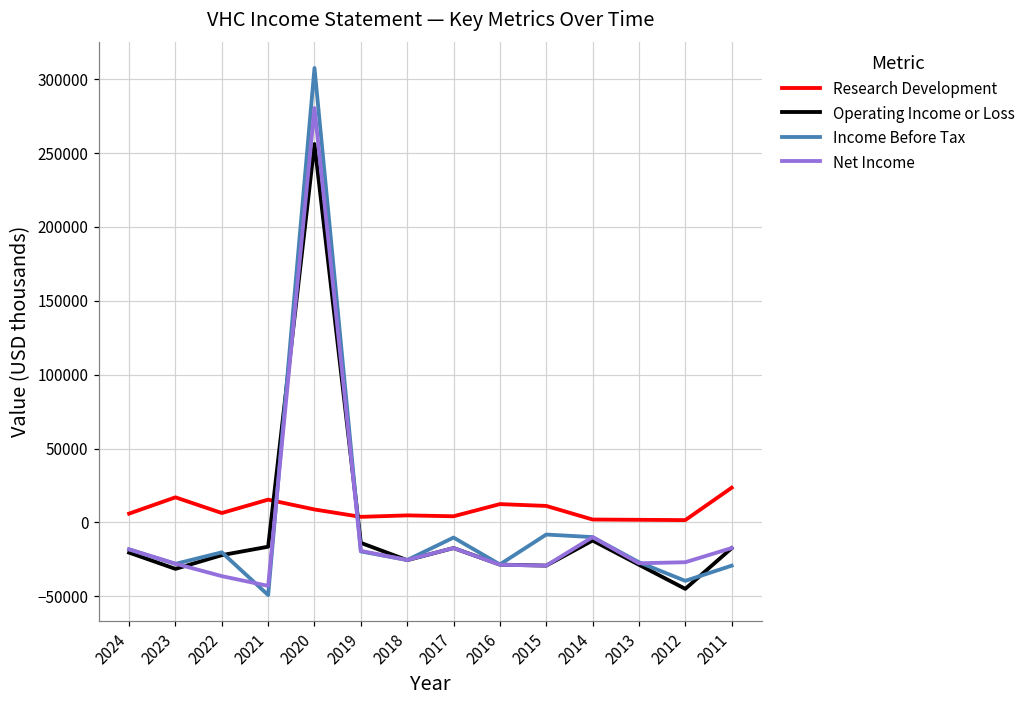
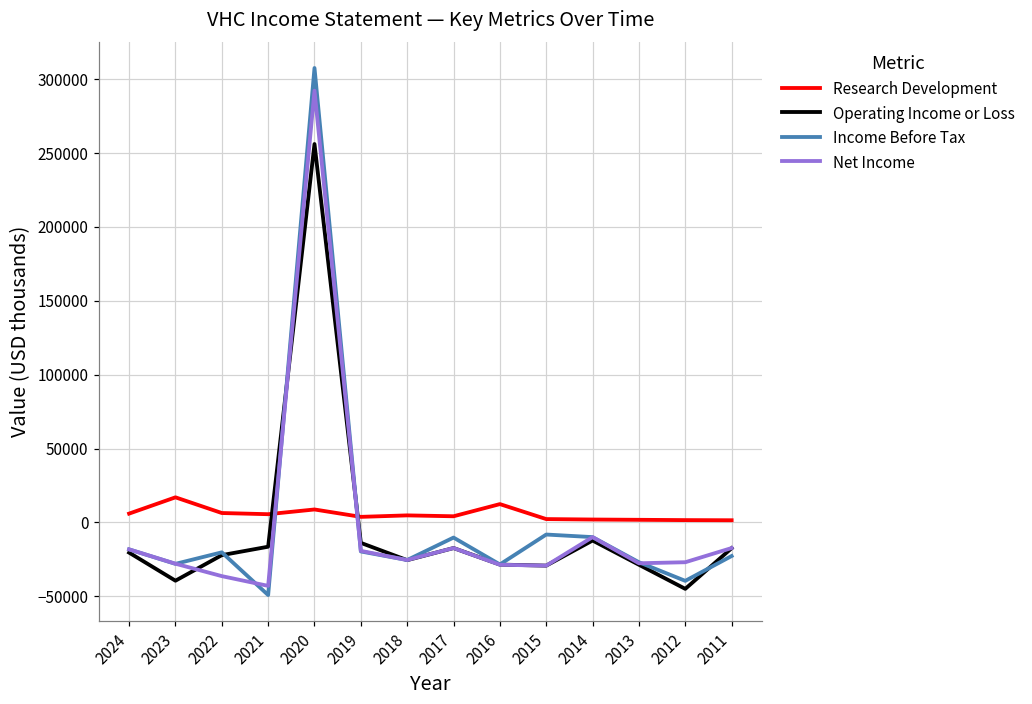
  {
    "Research Development": {
      "2024": 6000,
      "2023": 17000,
      "2022": 6000,
-     "2021": 15000,
+     "2021": 6000,
      "2020": 9000,
      "2019": 4000,
      "2018": 5000,
      "2017": 4000,
      "2016": 12000,
-     "2015": 11000,
+     "2015": 2000,
      "2014": 2000,
      "2013": 2000,
      "2012": 2000,
-     "2011": 24000
+     "2011": 2000
    },
    "Operating Income or Loss": {
      "2024": -20000,
-     "2023": -31000,
+     "2023": -39000,
      "2022": -22000,
      "2021": -16000,
      "2020": 256000,
      "2019": -14000,
      "2014": -12000,
      "2012": -45000
    },
    "Income Before Tax": {
      "2022": -20000,
      "2021": -49000,
      "2020": 308000,
      "2017": -10000,
      "2015": -8000,
      "2012": -40000,
-     "2011": -29000
+     "2011": -23000
    },
    "Net Income": {
      "2022": -36000,
      "2021": -43000,
-     "2020": 280000,
+     "2020": 292000,
      "2012": -27000
    }
  }
